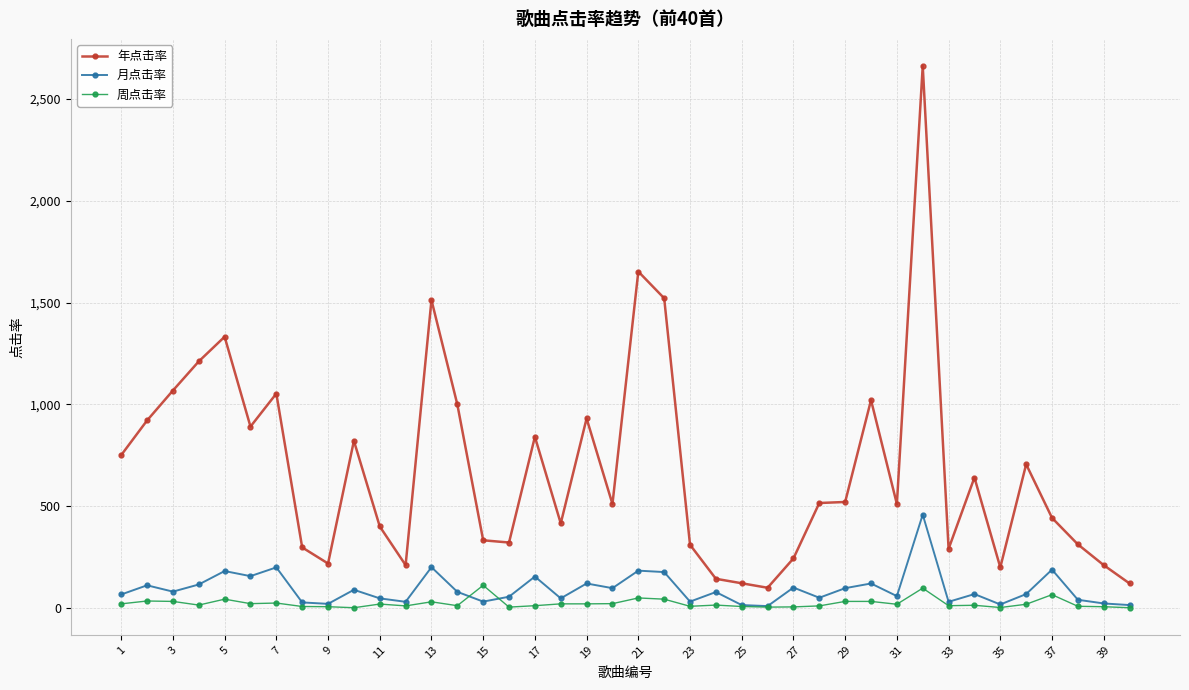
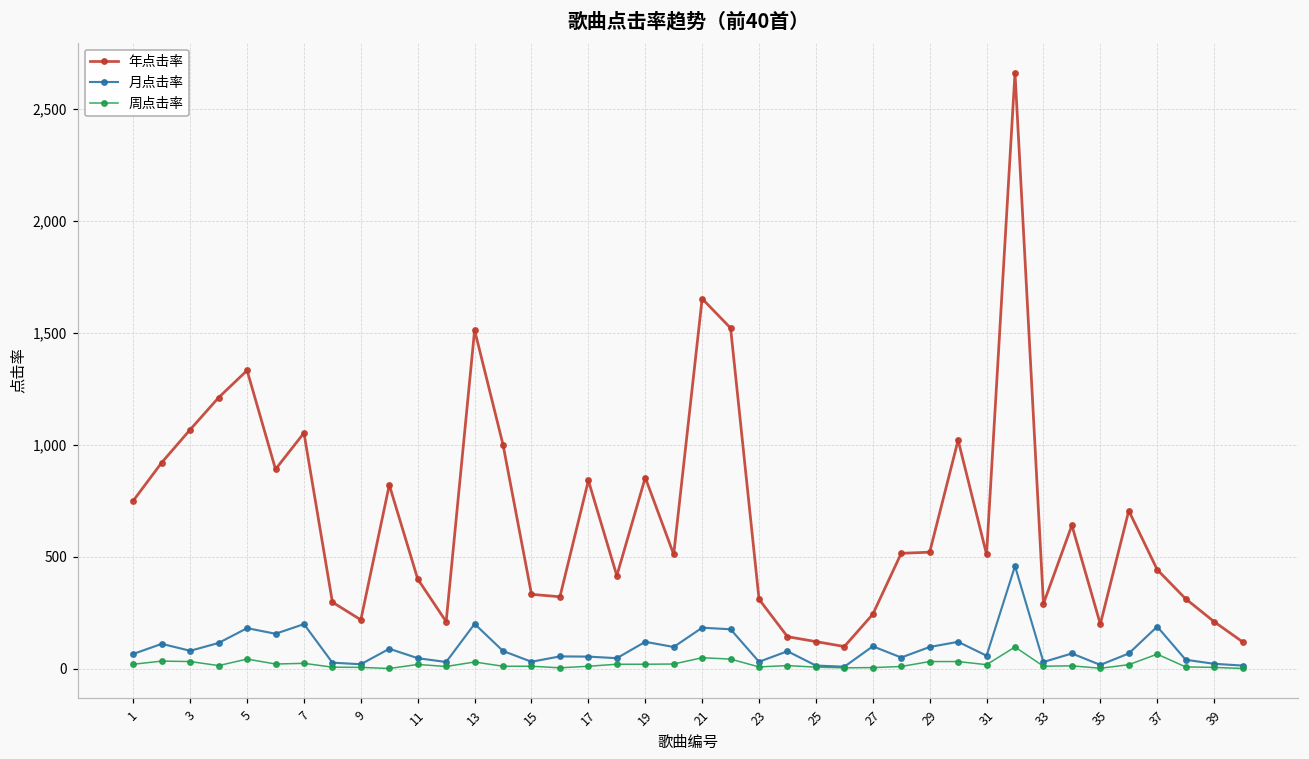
  {
    "年点击率": {
      "1": "750",
      "3": "1,070",
      "5": "1,330",
      "7": "1,050",
      "9": "220",
      "11": "400",
      "13": "1,510",
      "15": "330",
      "17": "840",
-     "19": "930",
+     "19": "850",
      "21": "1,650",
      "23": "310",
      "25": "120",
      "27": "240",
      "29": "520",
      "31": "510",
      "33": "290",
      "35": "200",
      "37": "440",
      "39": "210"
    },
    "月点击率": {
      "1": "70",
      "3": "80",
      "5": "180",
      "7": "200",
      "9": "20",
      "11": "50",
      "13": "200",
      "15": "30",
-     "17": "160",
+     "17": "60",
      "19": "120",
      "21": "180",
      "23": "30",
      "27": "100",
      "29": "100",
      "31": "60",
      "33": "30",
      "35": "20",
      "37": "190",
      "39": "20"
    },
    "周点击率": {
      "1": "20",
      "3": "30",
      "5": "40",
      "7": "30",
      "9": "10",
      "11": "20",
      "13": "30",
-     "15": "110",
+     "15": "10",
      "17": "10",
      "19": "20",
      "21": "50",
      "23": "10",
      "27": "10",
      "29": "30",
      "31": "20",
      "33": "10",
      "35": "0",
      "37": "70",
      "39": "10"
    }
  }
